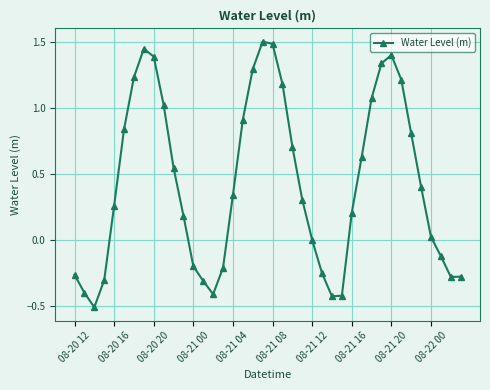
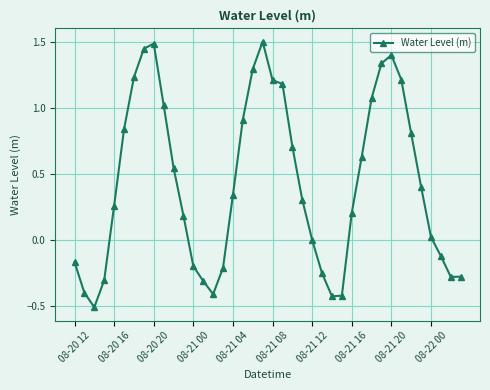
  {
-   "08-20 12": -0.26,
+   "08-20 12": -0.16,
    "08-20 16": 0.26,
-   "08-20 20": 1.39,
+   "08-20 20": 1.49,
    "08-21 00": -0.20,
    "08-21 04": 0.34,
-   "08-21 08": 1.49,
+   "08-21 08": 1.21,
    "08-21 12": 0.00,
    "08-21 16": 0.21,
    "08-21 20": 1.40,
    "08-22 00": 0.03
  }
